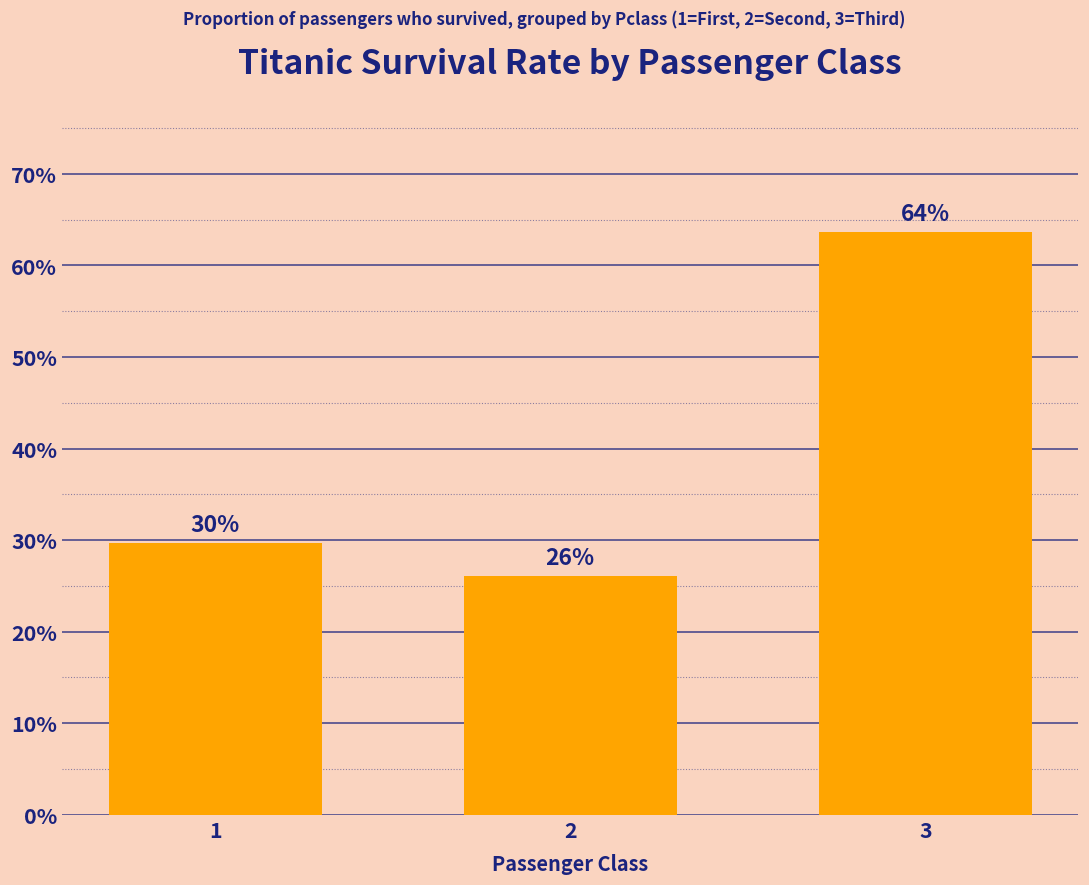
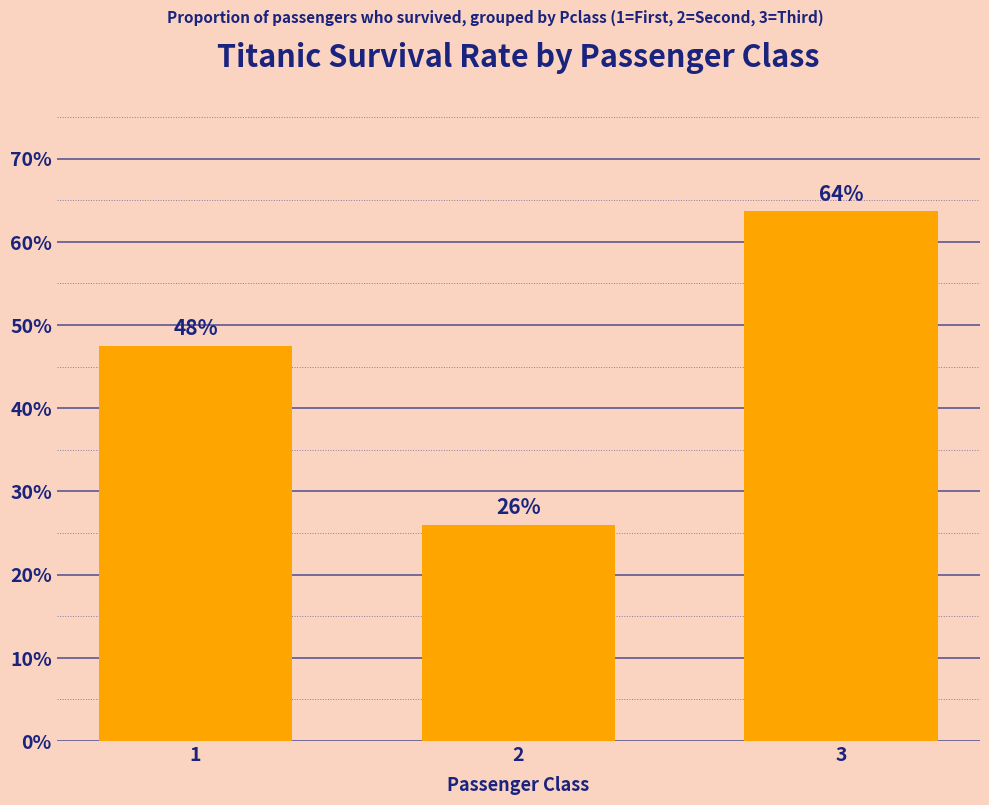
  {
-   "1": "30%",
+   "1": "48%",
    "2": "26%",
    "3": "64%"
  }
